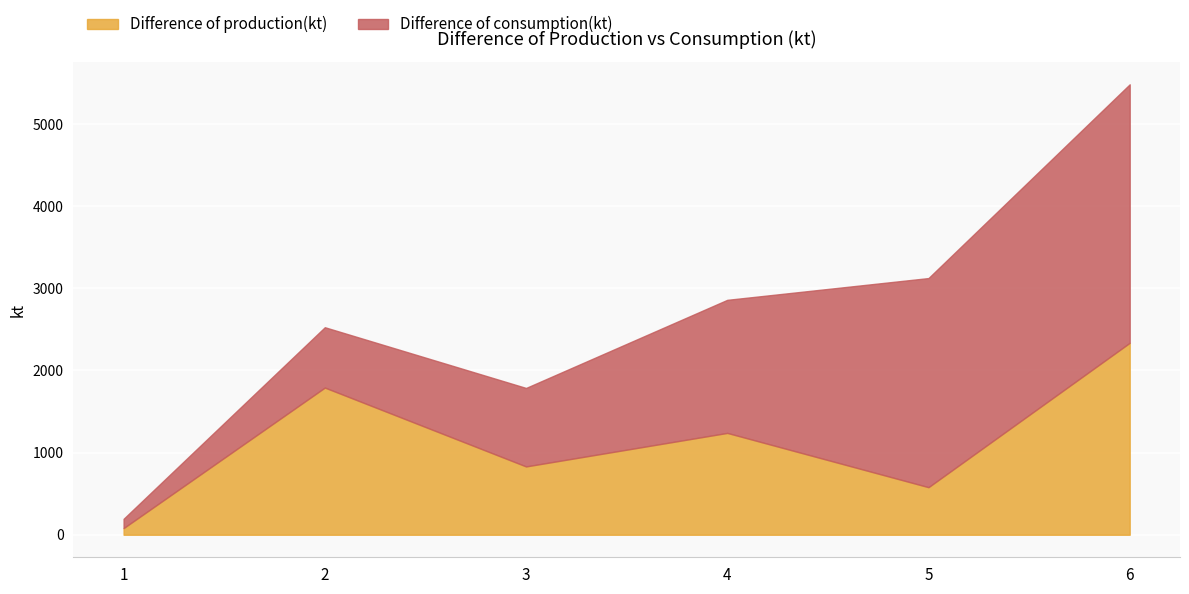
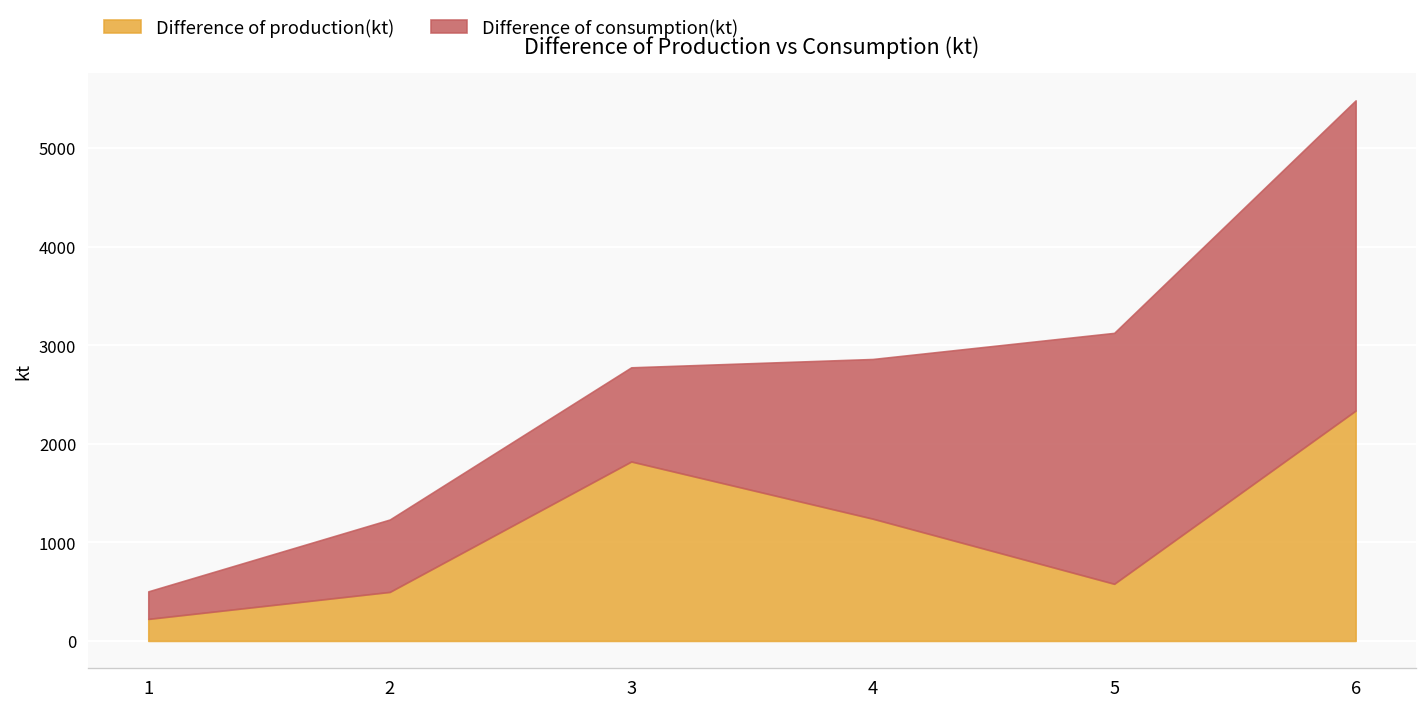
  {
    "Difference of production(kt)": {
-     "1": 100,
-     "2": 1800,
-     "3": 800,
+     "1": 200,
+     "2": 500,
+     "3": 1800,
      "4": 1200,
      "5": 600,
      "6": 2300
    },
    "Difference of consumption(kt)": {
-     "1": 100,
+     "1": 300,
      "2": 700,
      "3": 1000,
      "4": 1600,
      "5": 2500,
      "6": 3100
    }
  }
